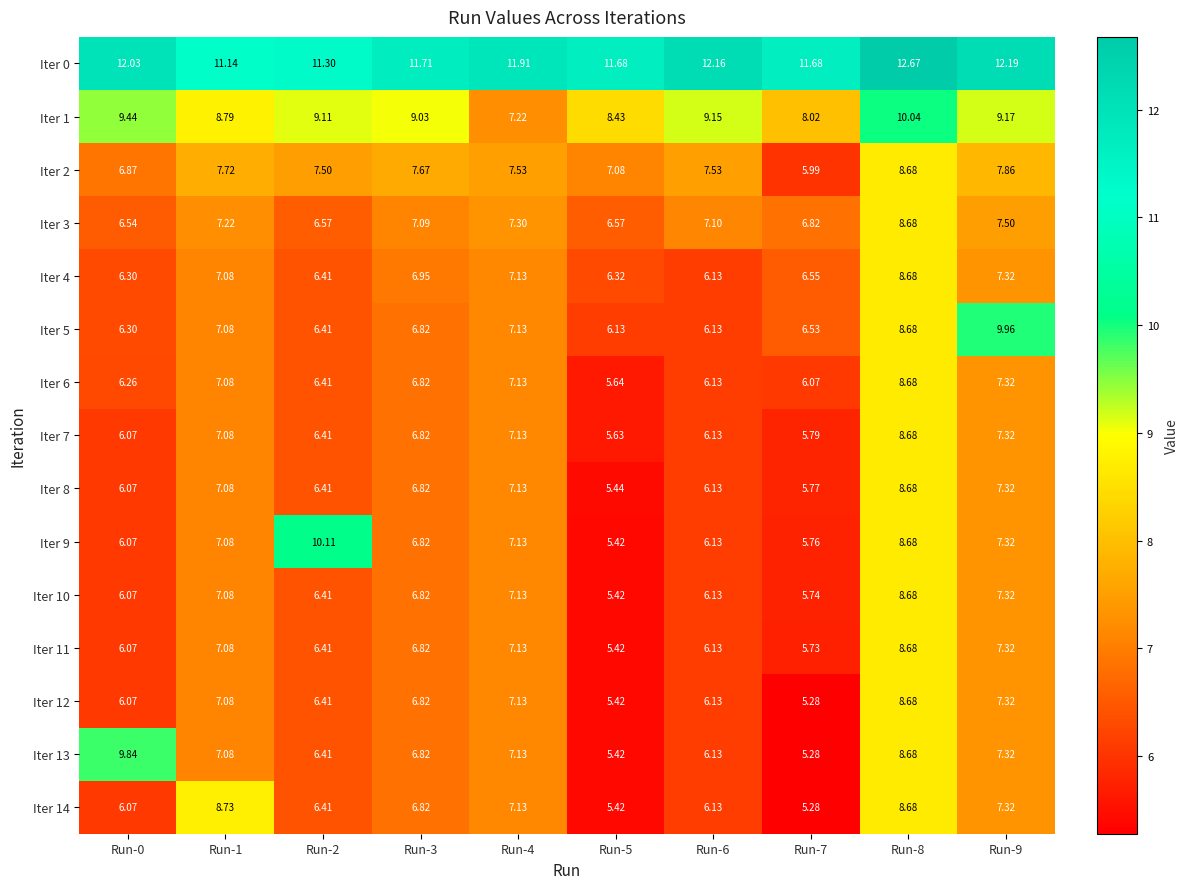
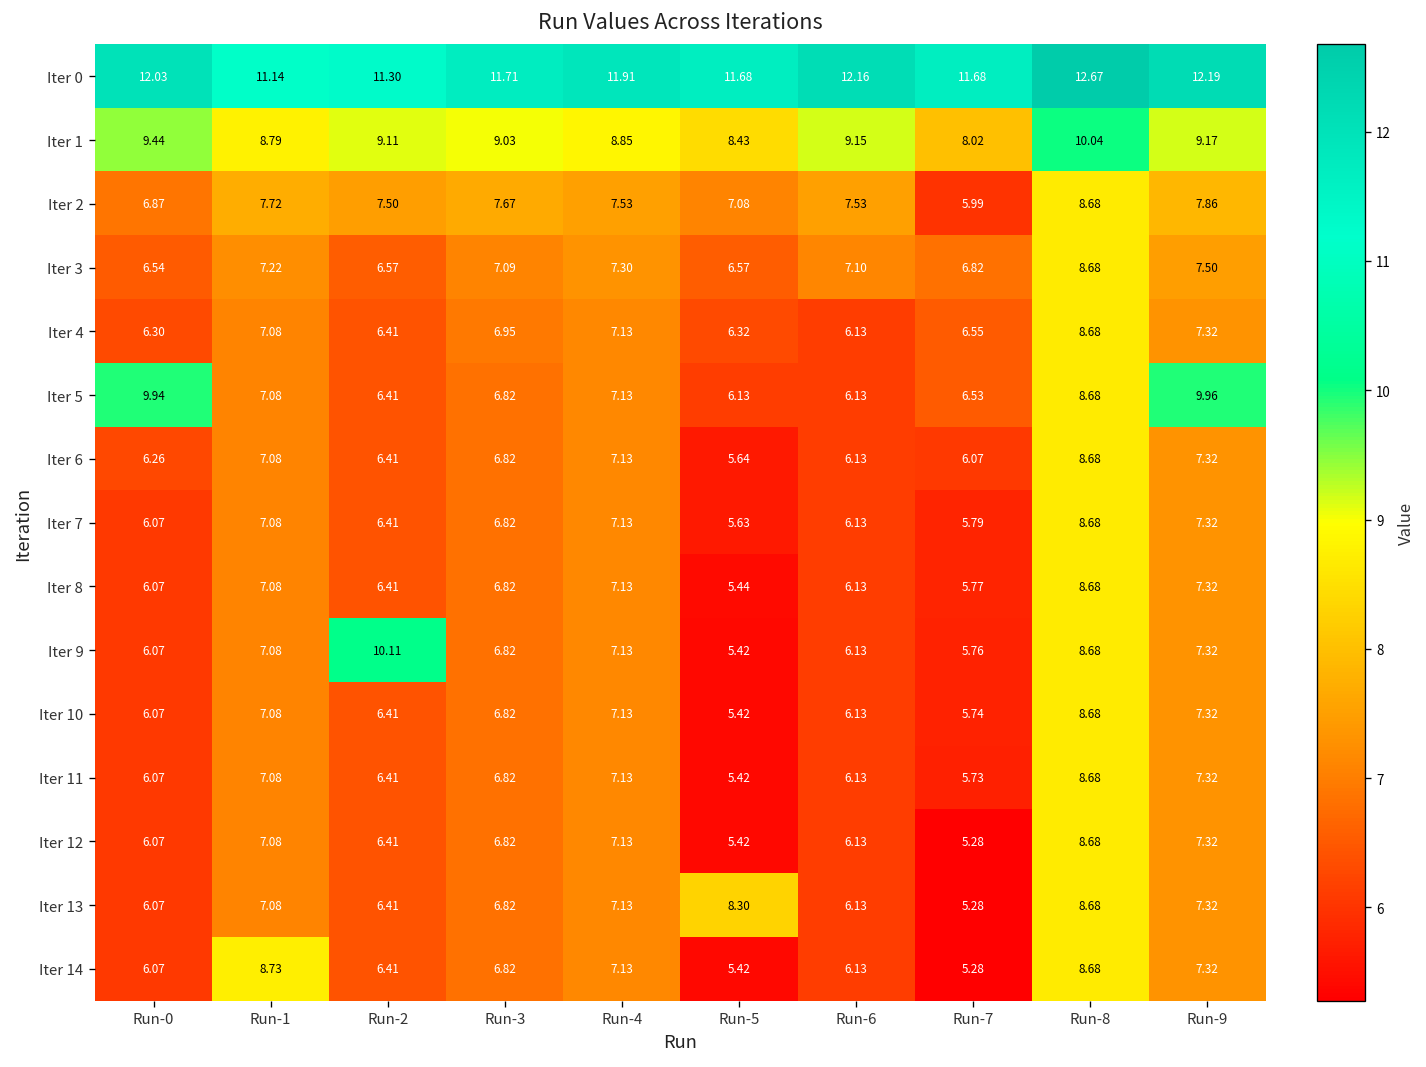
  {
    "Iter 0": {
      "Run-0": 12.03,
      "Run-1": 11.14,
      "Run-2": 11.30,
      "Run-3": 11.71,
      "Run-4": 11.91,
      "Run-5": 11.68,
      "Run-6": 12.16,
      "Run-7": 11.68,
      "Run-8": 12.67,
      "Run-9": 12.19
    },
    "Iter 1": {
      "Run-0": 9.44,
      "Run-1": 8.79,
      "Run-2": 9.11,
      "Run-3": 9.03,
-     "Run-4": 7.22,
+     "Run-4": 8.85,
      "Run-5": 8.43,
      "Run-6": 9.15,
      "Run-7": 8.02,
      "Run-8": 10.04,
      "Run-9": 9.17
    },
    "Iter 2": {
      "Run-0": 6.87,
      "Run-1": 7.72,
      "Run-2": 7.50,
      "Run-3": 7.67,
      "Run-4": 7.53,
      "Run-5": 7.08,
      "Run-6": 7.53,
      "Run-7": 5.99,
      "Run-8": 8.68,
      "Run-9": 7.86
    },
    "Iter 3": {
      "Run-0": 6.54,
      "Run-1": 7.22,
      "Run-2": 6.57,
      "Run-3": 7.09,
      "Run-4": 7.30,
      "Run-5": 6.57,
      "Run-6": 7.10,
      "Run-7": 6.82,
      "Run-8": 8.68,
      "Run-9": 7.50
    },
    "Iter 4": {
      "Run-0": 6.30,
      "Run-1": 7.08,
      "Run-2": 6.41,
      "Run-3": 6.95,
      "Run-4": 7.13,
      "Run-5": 6.32,
      "Run-6": 6.13,
      "Run-7": 6.55,
      "Run-8": 8.68,
      "Run-9": 7.32
    },
    "Iter 5": {
-     "Run-0": 6.30,
+     "Run-0": 9.94,
      "Run-1": 7.08,
      "Run-2": 6.41,
      "Run-3": 6.82,
      "Run-4": 7.13,
      "Run-5": 6.13,
      "Run-6": 6.13,
      "Run-7": 6.53,
      "Run-8": 8.68,
      "Run-9": 9.96
    },
    "Iter 6": {
      "Run-0": 6.26,
      "Run-1": 7.08,
      "Run-2": 6.41,
      "Run-3": 6.82,
      "Run-4": 7.13,
      "Run-5": 5.64,
      "Run-6": 6.13,
      "Run-7": 6.07,
      "Run-8": 8.68,
      "Run-9": 7.32
    },
    "Iter 7": {
      "Run-0": 6.07,
      "Run-1": 7.08,
      "Run-2": 6.41,
      "Run-3": 6.82,
      "Run-4": 7.13,
      "Run-5": 5.63,
      "Run-6": 6.13,
      "Run-7": 5.79,
      "Run-8": 8.68,
      "Run-9": 7.32
    },
    "Iter 8": {
      "Run-0": 6.07,
      "Run-1": 7.08,
      "Run-2": 6.41,
      "Run-3": 6.82,
      "Run-4": 7.13,
      "Run-5": 5.44,
      "Run-6": 6.13,
      "Run-7": 5.77,
      "Run-8": 8.68,
      "Run-9": 7.32
    },
    "Iter 9": {
      "Run-0": 6.07,
      "Run-1": 7.08,
      "Run-2": 10.11,
      "Run-3": 6.82,
      "Run-4": 7.13,
      "Run-5": 5.42,
      "Run-6": 6.13,
      "Run-7": 5.76,
      "Run-8": 8.68,
      "Run-9": 7.32
    },
    "Iter 10": {
      "Run-0": 6.07,
      "Run-1": 7.08,
      "Run-2": 6.41,
      "Run-3": 6.82,
      "Run-4": 7.13,
      "Run-5": 5.42,
      "Run-6": 6.13,
      "Run-7": 5.74,
      "Run-8": 8.68,
      "Run-9": 7.32
    },
    "Iter 11": {
      "Run-0": 6.07,
      "Run-1": 7.08,
      "Run-2": 6.41,
      "Run-3": 6.82,
      "Run-4": 7.13,
      "Run-5": 5.42,
      "Run-6": 6.13,
      "Run-7": 5.73,
      "Run-8": 8.68,
      "Run-9": 7.32
    },
    "Iter 12": {
      "Run-0": 6.07,
      "Run-1": 7.08,
      "Run-2": 6.41,
      "Run-3": 6.82,
      "Run-4": 7.13,
      "Run-5": 5.42,
      "Run-6": 6.13,
      "Run-7": 5.28,
      "Run-8": 8.68,
      "Run-9": 7.32
    },
    "Iter 13": {
-     "Run-0": 9.84,
+     "Run-0": 6.07,
      "Run-1": 7.08,
      "Run-2": 6.41,
      "Run-3": 6.82,
      "Run-4": 7.13,
-     "Run-5": 5.42,
+     "Run-5": 8.30,
      "Run-6": 6.13,
      "Run-7": 5.28,
      "Run-8": 8.68,
      "Run-9": 7.32
    },
    "Iter 14": {
      "Run-0": 6.07,
      "Run-1": 8.73,
      "Run-2": 6.41,
      "Run-3": 6.82,
      "Run-4": 7.13,
      "Run-5": 5.42,
      "Run-6": 6.13,
      "Run-7": 5.28,
      "Run-8": 8.68,
      "Run-9": 7.32
    }
  }
